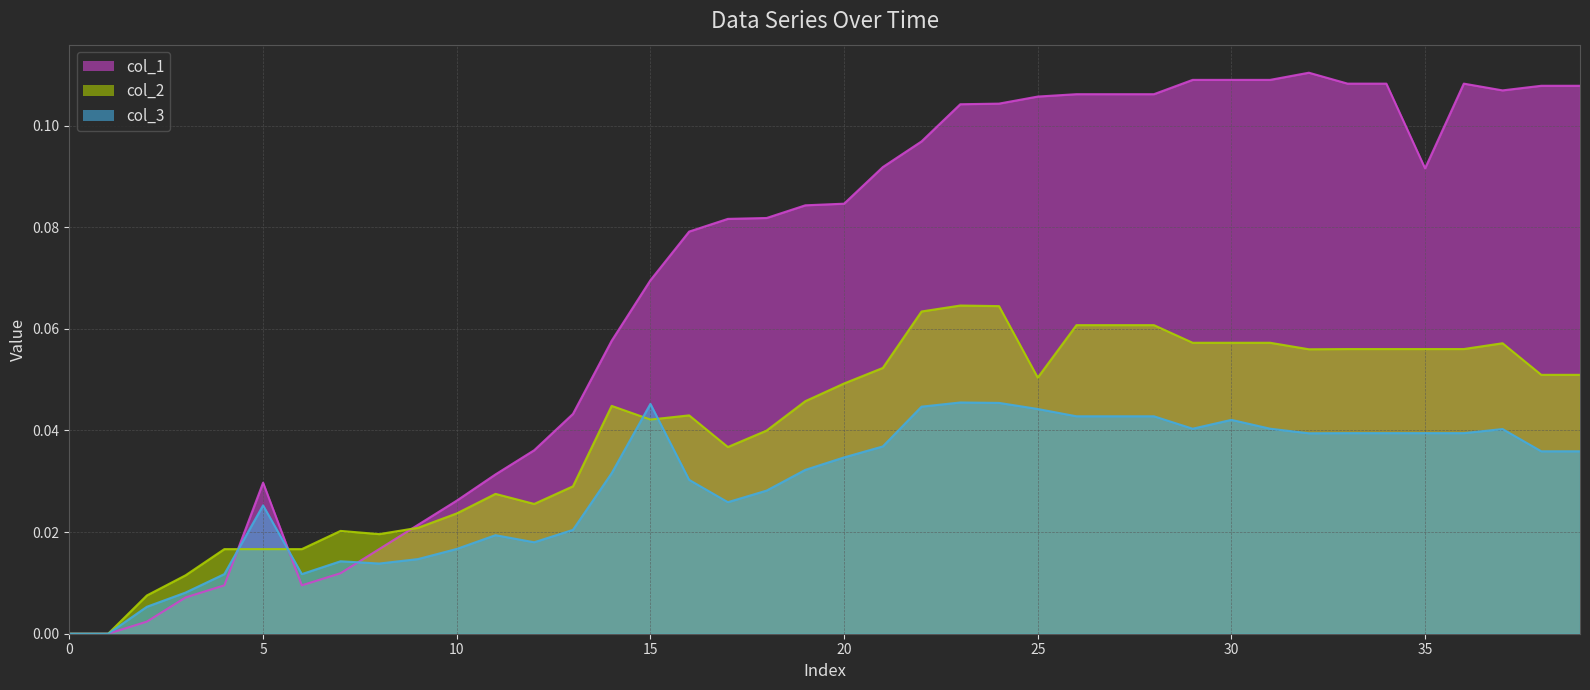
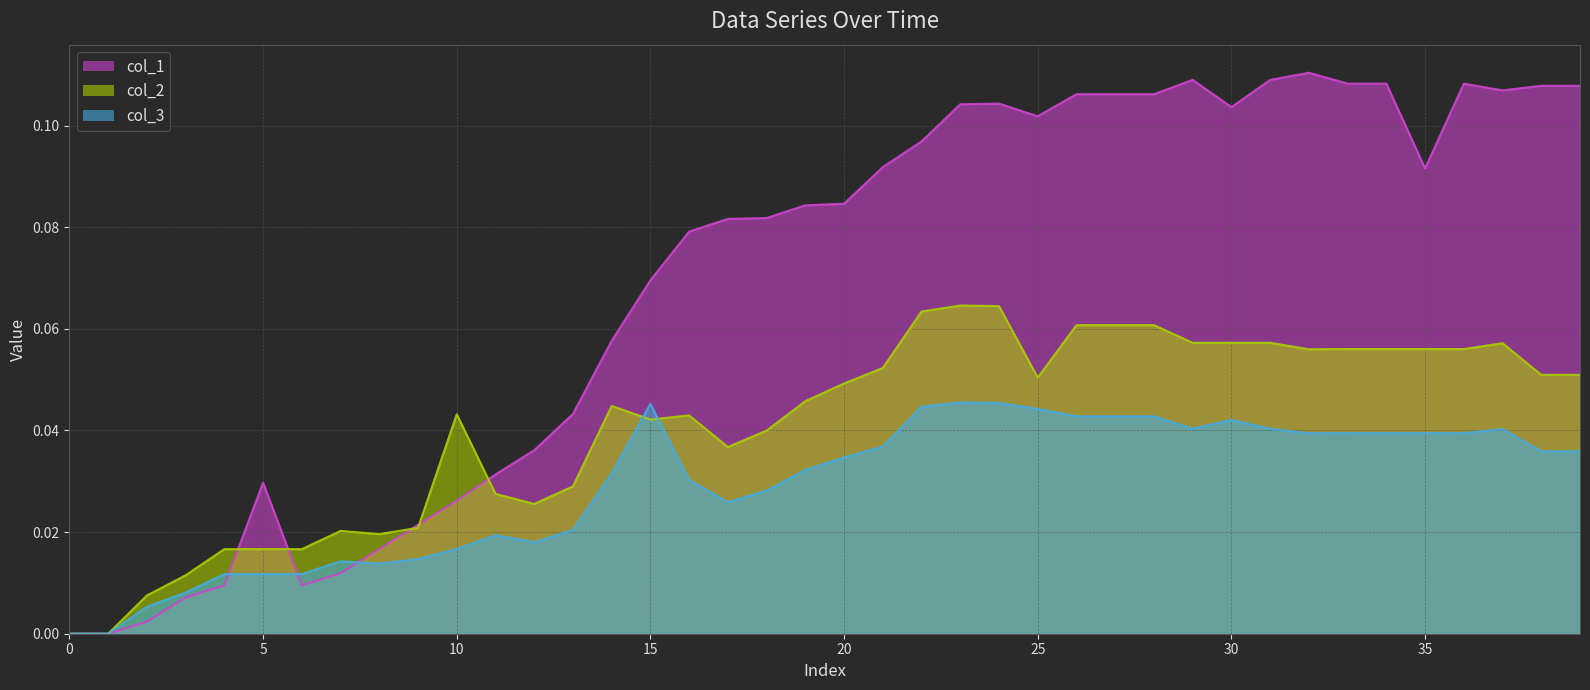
  {
    "col_1": {
      "5": 0.030,
      "10": 0.026,
      "15": 0.070,
      "20": 0.085,
-     "25": 0.106,
-     "30": 0.109,
+     "25": 0.102,
+     "30": 0.104,
      "35": 0.092
    },
    "col_2": {
      "5": 0.017,
-     "10": 0.024,
+     "10": 0.043,
      "15": 0.042,
      "20": 0.049,
      "25": 0.050,
      "30": 0.057,
      "35": 0.056
    },
    "col_3": {
-     "5": 0.025,
+     "5": 0.012,
      "10": 0.017,
      "15": 0.045,
      "20": 0.035,
      "25": 0.044,
      "30": 0.042,
      "35": 0.039
    }
  }
